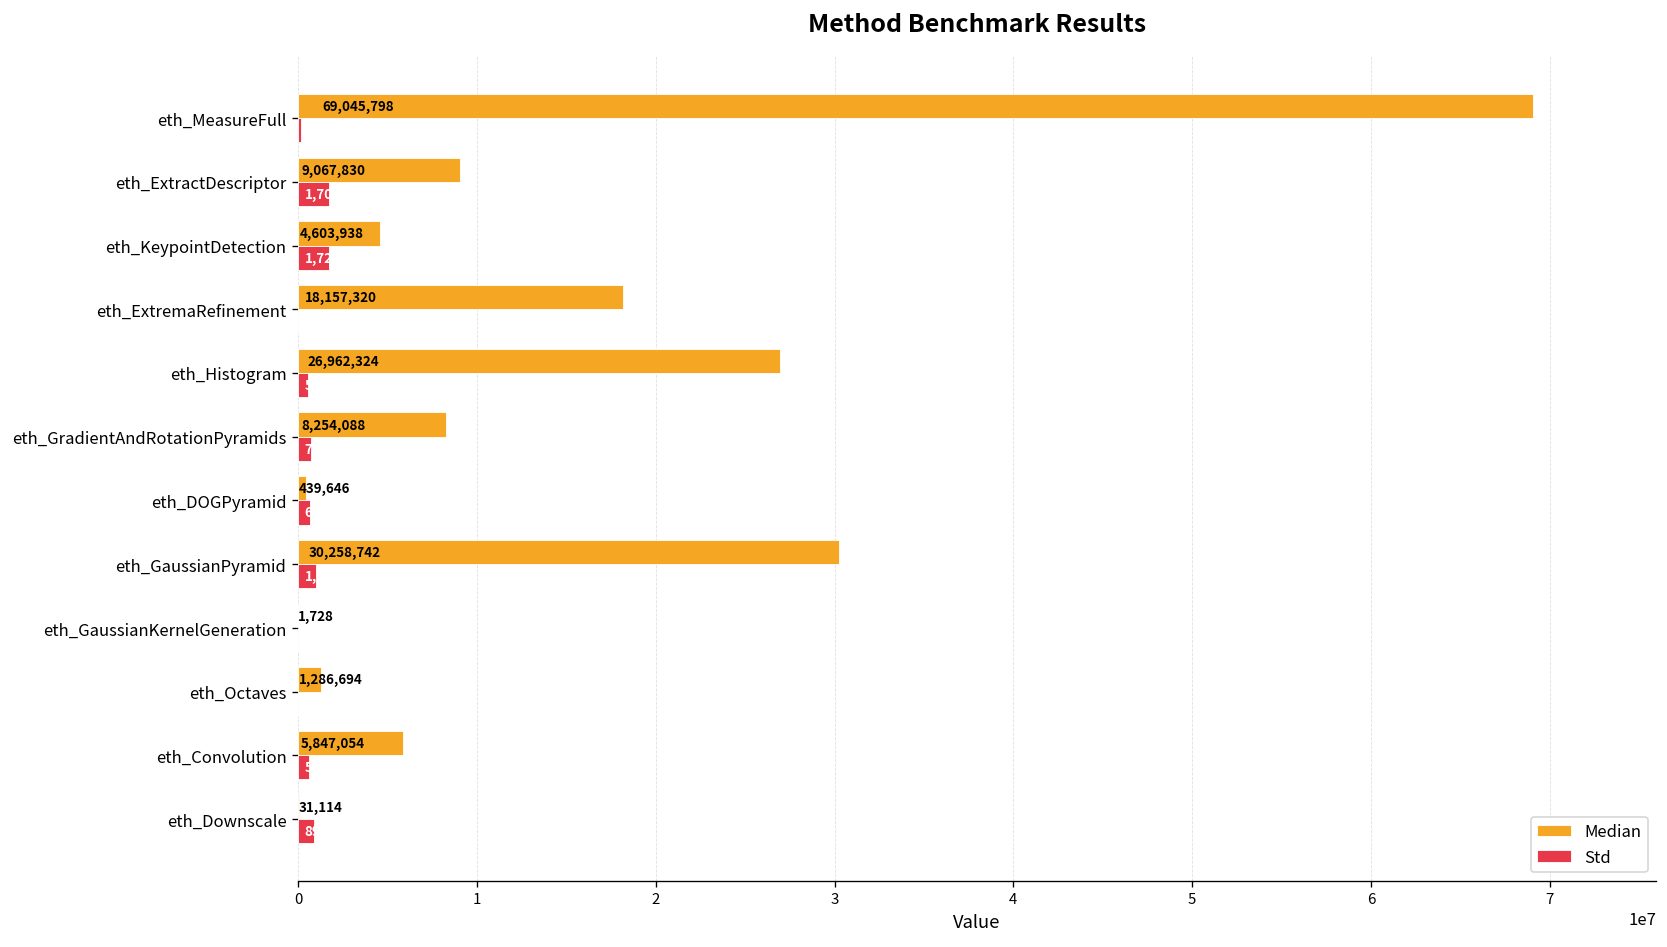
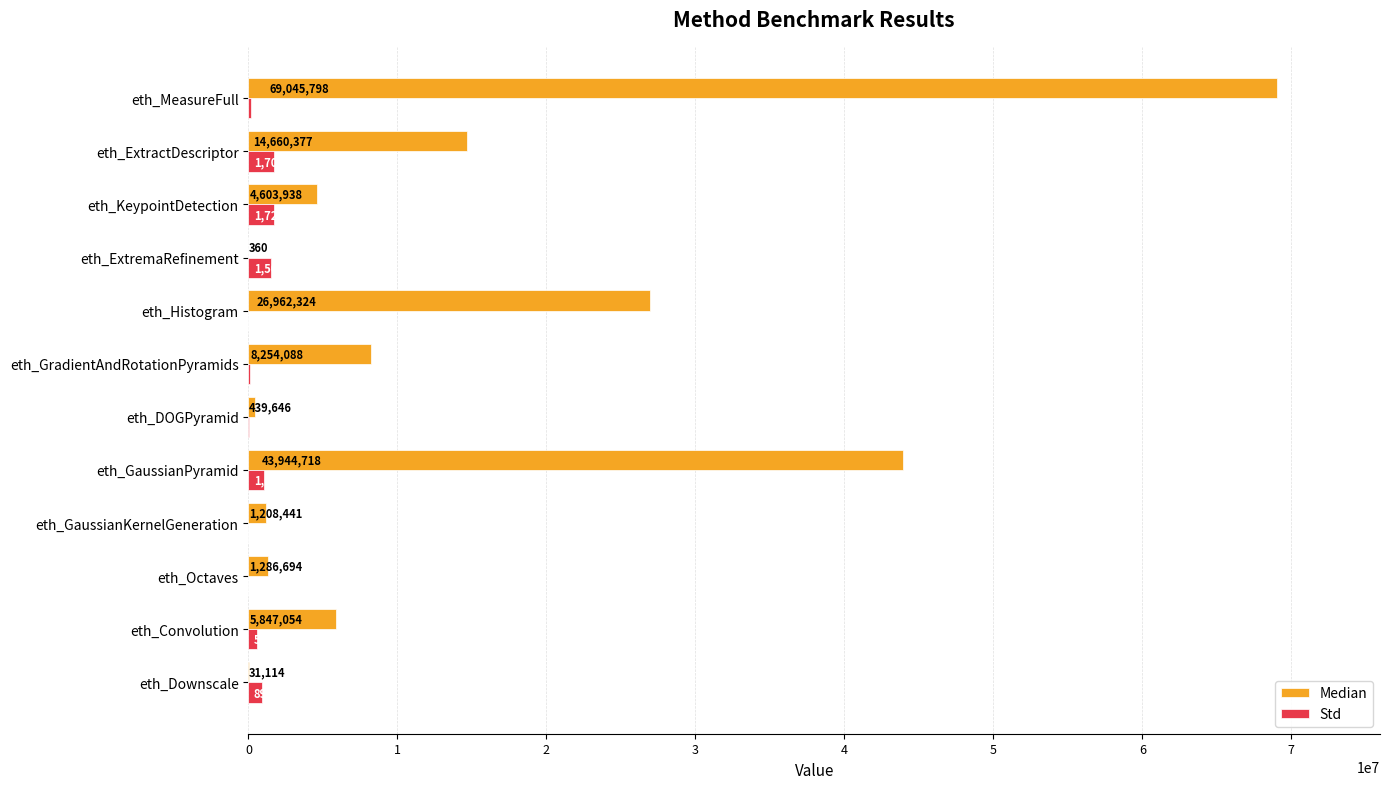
  {
    "Median": {
      "eth_MeasureFull": "69,045,798",
-     "eth_ExtractDescriptor": "9,067,830",
+     "eth_ExtractDescriptor": "14,660,377",
      "eth_KeypointDetection": "4,603,938",
-     "eth_ExtremaRefinement": "18,157,320",
+     "eth_ExtremaRefinement": "360",
      "eth_Histogram": "26,962,324",
      "eth_GradientAndRotationPyramids": "8,254,088",
      "eth_DOGPyramid": "439,646",
-     "eth_GaussianPyramid": "30,258,742",
-     "eth_GaussianKernelGeneration": "1,728",
+     "eth_GaussianPyramid": "43,944,718",
+     "eth_GaussianKernelGeneration": "1,208,441",
      "eth_Octaves": "1,286,694",
      "eth_Convolution": "5,847,054",
      "eth_Downscale": "31,114"
    },
    "Std": {
      "eth_MeasureFull": "200000",
      "eth_ExtractDescriptor": "1700000",
      "eth_KeypointDetection": "1700000",
-     "eth_ExtremaRefinement": "0",
-     "eth_Histogram": "600000",
-     "eth_GradientAndRotationPyramids": "700000",
-     "eth_DOGPyramid": "700000",
+     "eth_ExtremaRefinement": "1500000",
+     "eth_Histogram": "0",
+     "eth_GradientAndRotationPyramids": "100000",
+     "eth_DOGPyramid": "0",
      "eth_GaussianPyramid": "1000000",
      "eth_Convolution": "600000",
      "eth_Downscale": "900000"
    }
  }
